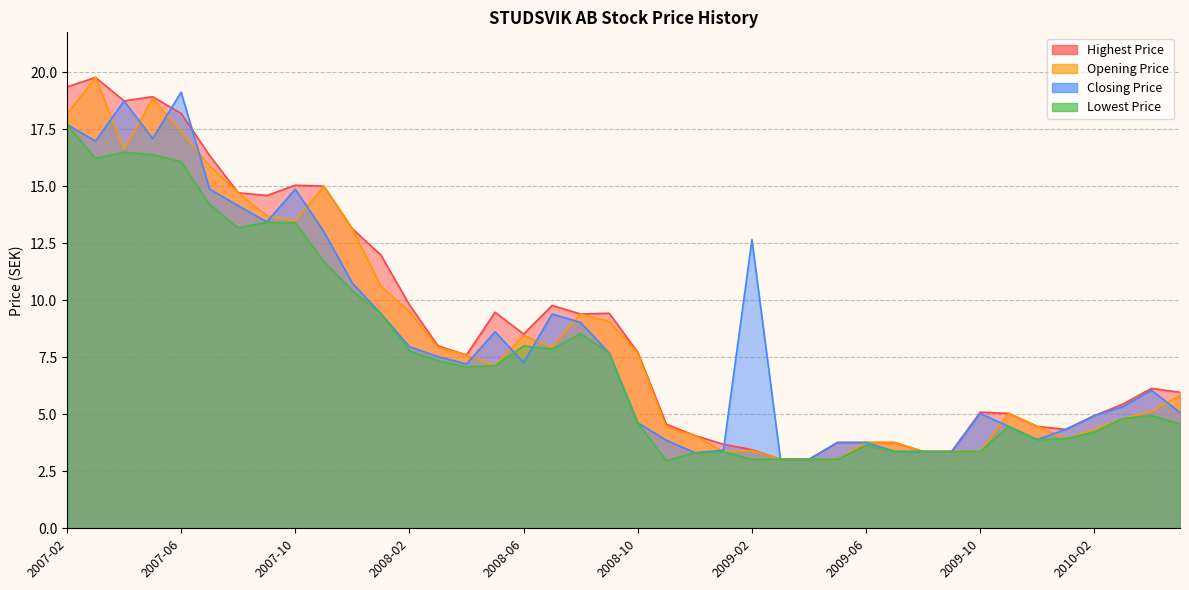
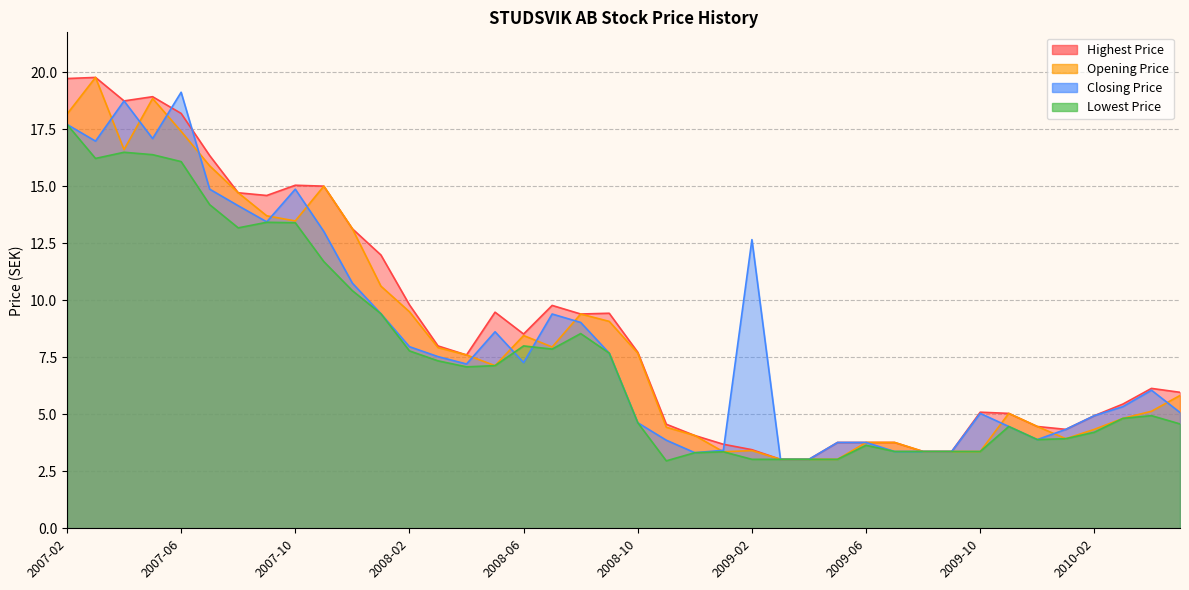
  {
    "Highest Price": {
-     "2007-02": 19.4,
+     "2007-02": 19.7,
      "2007-06": 18.2,
      "2007-10": 15.0,
      "2008-02": 9.8
    },
    "Opening Price": {
      "2007-02": 18.2,
      "2007-06": 17.4,
      "2008-02": 9.5,
      "2010-02": 4.3
    },
    "Closing Price": {
      "2007-06": 19.1,
      "2007-10": 14.9,
      "2008-02": 8.0,
      "2008-06": 7.3,
      "2009-02": 12.7
    },
    "Lowest Price": {
      "2007-06": 16.1,
      "2008-02": 7.8,
      "2008-06": 8.0,
      "2009-02": 3.0,
      "2009-06": 3.6,
      "2010-02": 4.2
    }
  }
